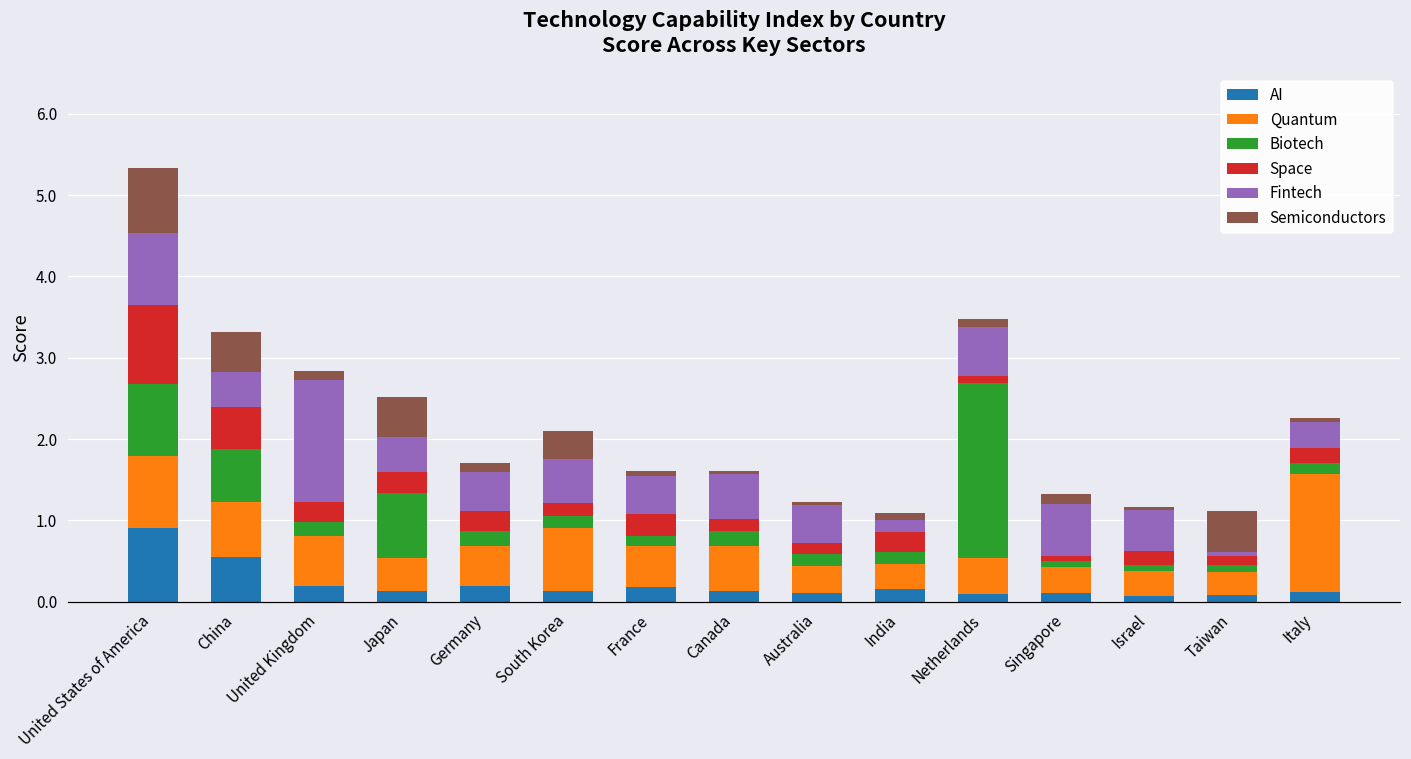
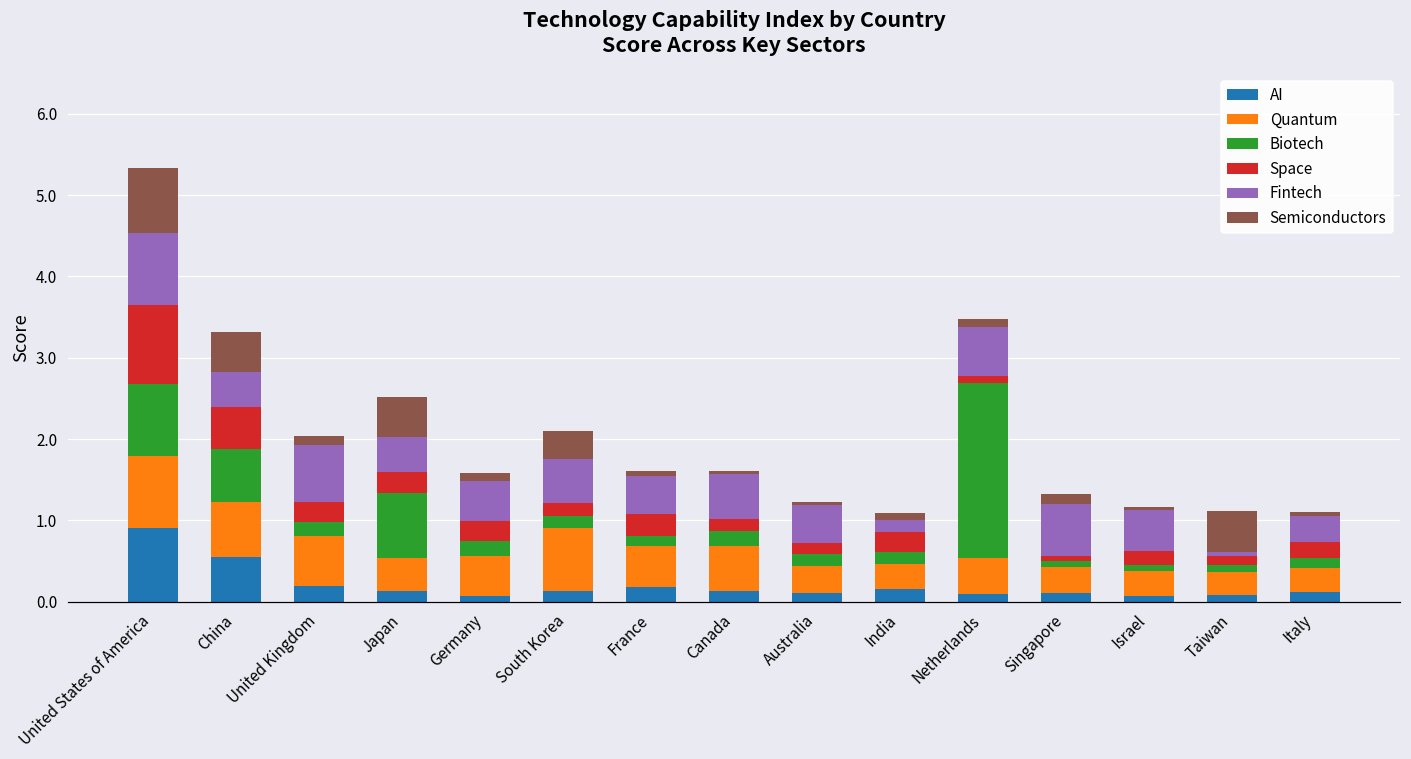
  {
    "AI": {
      "United States of America": 0.9,
      "China": 0.6,
      "United Kingdom": 0.2,
      "Japan": 0.1,
-     "Germany": 0.2,
+     "Germany": 0.1,
      "South Korea": 0.1,
      "France": 0.2,
      "Canada": 0.1,
      "Australia": 0.1,
      "India": 0.2,
      "Netherlands": 0.1,
      "Singapore": 0.1,
      "Israel": 0.1,
      "Taiwan": 0.1,
      "Italy": 0.1
    },
    "Quantum": {
      "United States of America": 0.9,
      "China": 0.7,
      "United Kingdom": 0.6,
      "Japan": 0.4,
      "Germany": 0.5,
      "South Korea": 0.8,
      "France": 0.5,
      "Canada": 0.6,
      "Australia": 0.3,
      "India": 0.3,
      "Netherlands": 0.4,
      "Singapore": 0.3,
      "Israel": 0.3,
      "Taiwan": 0.3,
-     "Italy": 1.5
+     "Italy": 0.3
    },
    "Biotech": {
      "United States of America": 0.9,
      "China": 0.6,
      "United Kingdom": 0.2,
      "Japan": 0.8,
      "Germany": 0.2,
      "South Korea": 0.1,
      "France": 0.1,
      "Canada": 0.2,
      "Australia": 0.1,
      "India": 0.1,
      "Netherlands": 2.2,
      "Singapore": 0.1,
      "Israel": 0.1,
      "Taiwan": 0.1,
      "Italy": 0.1
    },
    "Space": {
      "United States of America": 1.0,
      "China": 0.5,
      "United Kingdom": 0.3,
      "Japan": 0.3,
      "Germany": 0.2,
      "South Korea": 0.2,
      "France": 0.3,
      "Canada": 0.1,
      "Australia": 0.1,
      "India": 0.3,
      "Netherlands": 0.1,
      "Singapore": 0.1,
      "Israel": 0.2,
      "Taiwan": 0.1,
      "Italy": 0.2
    },
    "Fintech": {
      "United States of America": 0.9,
      "China": 0.4,
-     "United Kingdom": 1.5,
+     "United Kingdom": 0.7,
      "Japan": 0.4,
      "Germany": 0.5,
      "South Korea": 0.5,
      "France": 0.5,
      "Canada": 0.5,
      "Australia": 0.5,
      "India": 0.1,
      "Netherlands": 0.6,
      "Singapore": 0.6,
      "Israel": 0.5,
      "Taiwan": 0.0,
      "Italy": 0.3
    },
    "Semiconductors": {
      "United States of America": 0.8,
      "China": 0.5,
      "United Kingdom": 0.1,
      "Japan": 0.5,
      "Germany": 0.1,
      "South Korea": 0.3,
      "France": 0.1,
      "Canada": 0.0,
      "India": 0.1,
      "Netherlands": 0.1,
      "Singapore": 0.1,
      "Taiwan": 0.5,
      "Italy": 0.0
    }
  }
